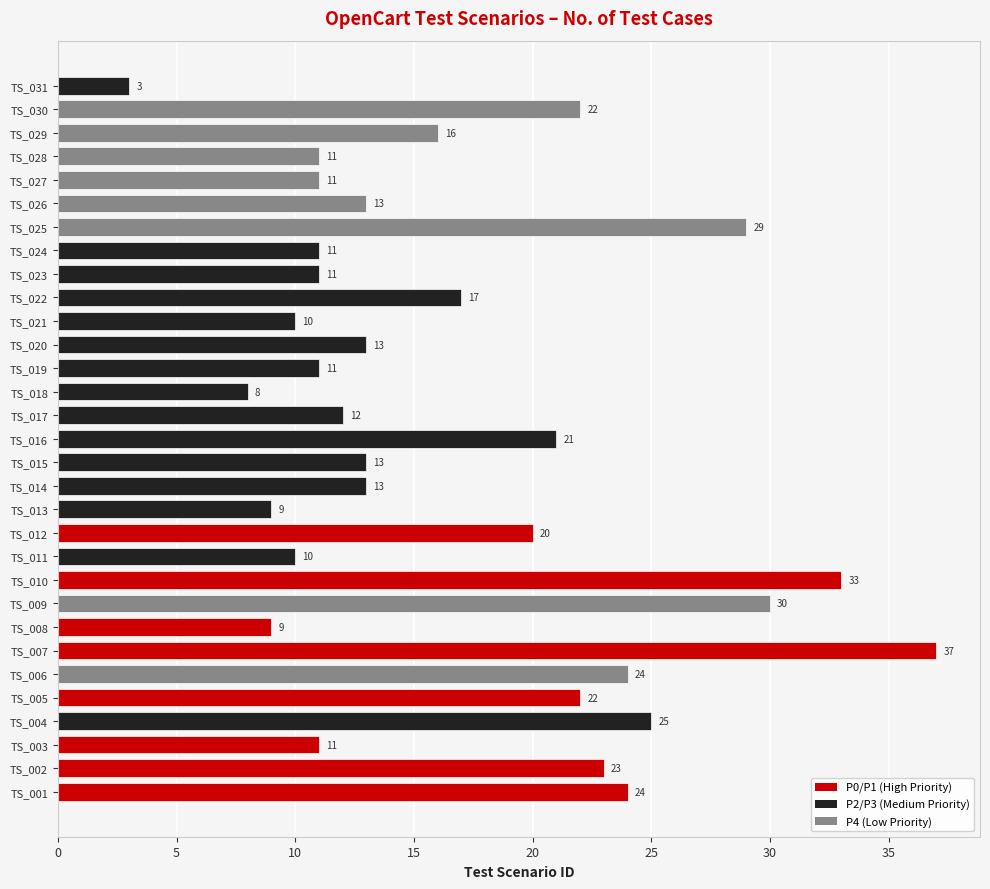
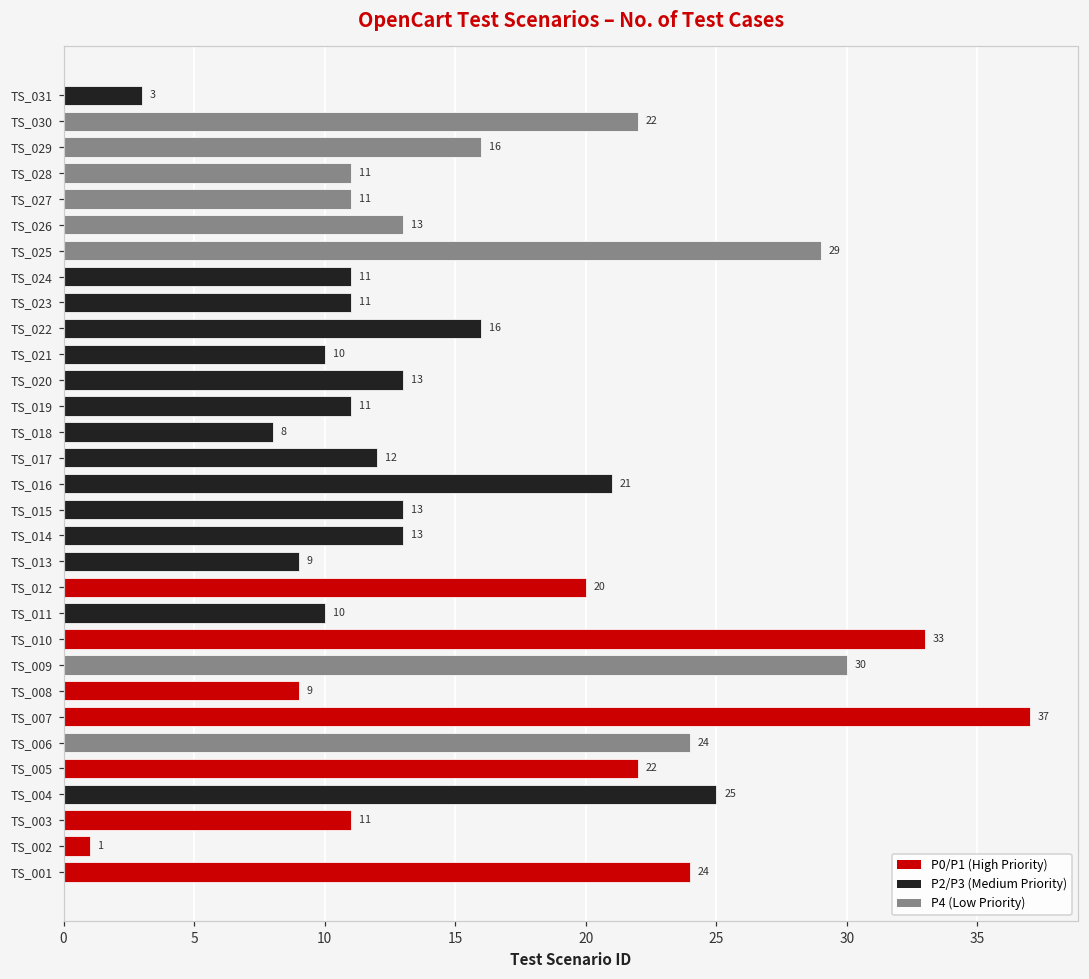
  {
    "TS_031": 3,
    "TS_030": 22,
    "TS_029": 16,
    "TS_028": 11,
    "TS_027": 11,
    "TS_026": 13,
    "TS_025": 29,
    "TS_024": 11,
    "TS_023": 11,
-   "TS_022": 17,
+   "TS_022": 16,
    "TS_021": 10,
    "TS_020": 13,
    "TS_019": 11,
    "TS_018": 8,
    "TS_017": 12,
    "TS_016": 21,
    "TS_015": 13,
    "TS_014": 13,
    "TS_013": 9,
    "TS_012": 20,
    "TS_011": 10,
    "TS_010": 33,
    "TS_009": 30,
    "TS_008": 9,
    "TS_007": 37,
    "TS_006": 24,
    "TS_005": 22,
    "TS_004": 25,
    "TS_003": 11,
-   "TS_002": 23,
+   "TS_002": 1,
    "TS_001": 24
  }
